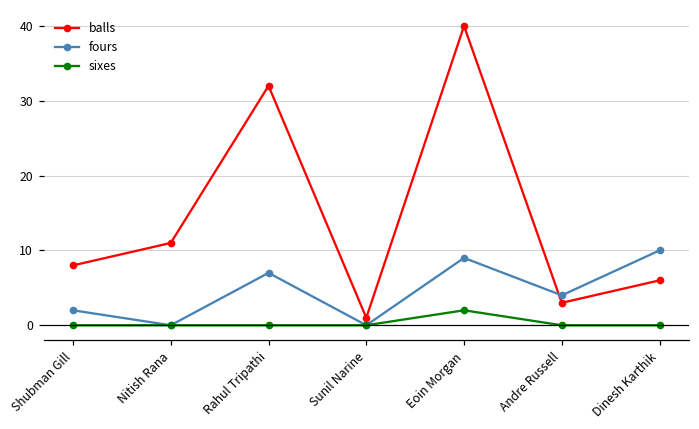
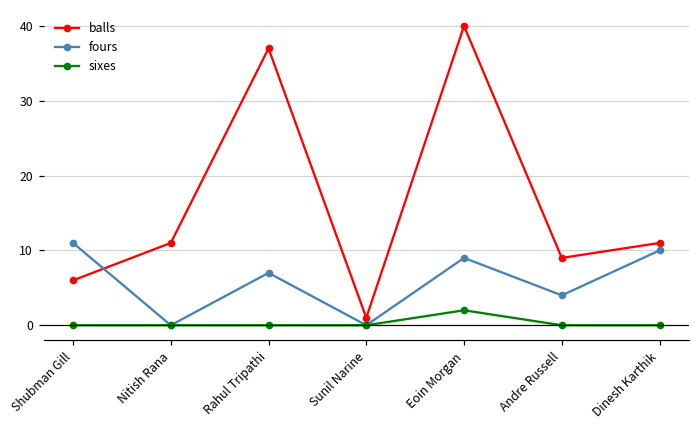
  {
    "balls": {
-     "Shubman Gill": 8,
+     "Shubman Gill": 6,
      "Nitish Rana": 11,
-     "Rahul Tripathi": 32,
+     "Rahul Tripathi": 37,
      "Sunil Narine": 1,
      "Eoin Morgan": 40,
-     "Andre Russell": 3,
-     "Dinesh Karthik": 6
+     "Andre Russell": 9,
+     "Dinesh Karthik": 11
    },
    "fours": {
-     "Shubman Gill": 2,
+     "Shubman Gill": 11,
      "Rahul Tripathi": 7,
      "Eoin Morgan": 9,
      "Andre Russell": 4,
      "Dinesh Karthik": 10
    },
    "sixes": {
      "Shubman Gill": 0,
      "Rahul Tripathi": 0,
      "Eoin Morgan": 2,
      "Andre Russell": 0,
      "Dinesh Karthik": 0
    }
  }
